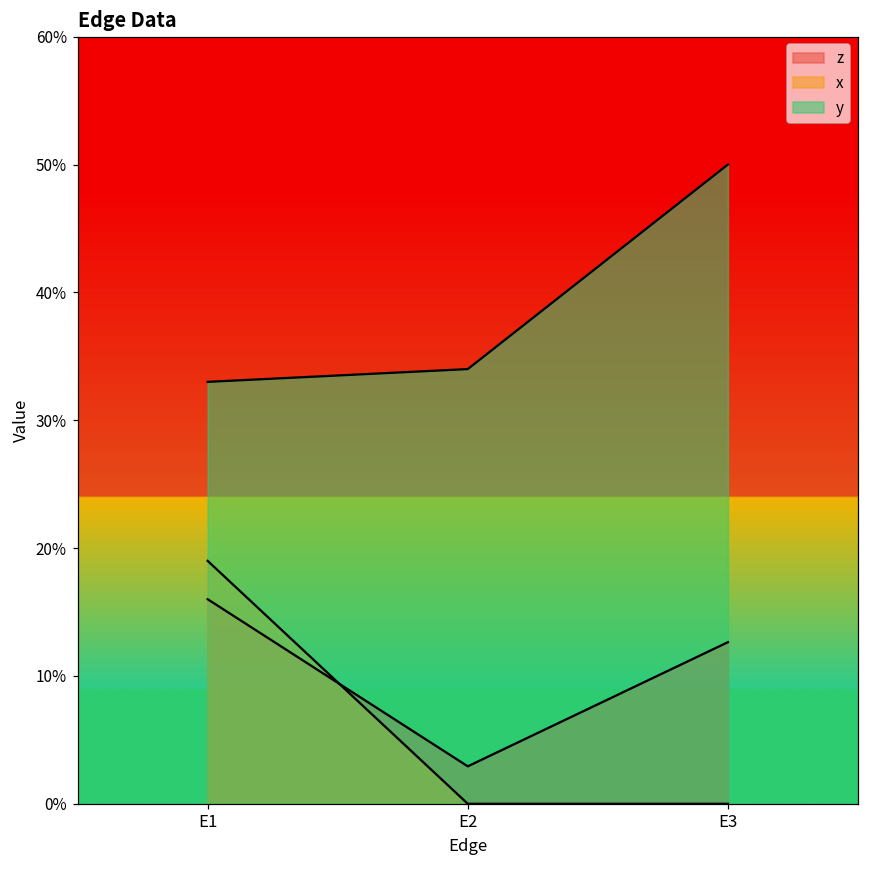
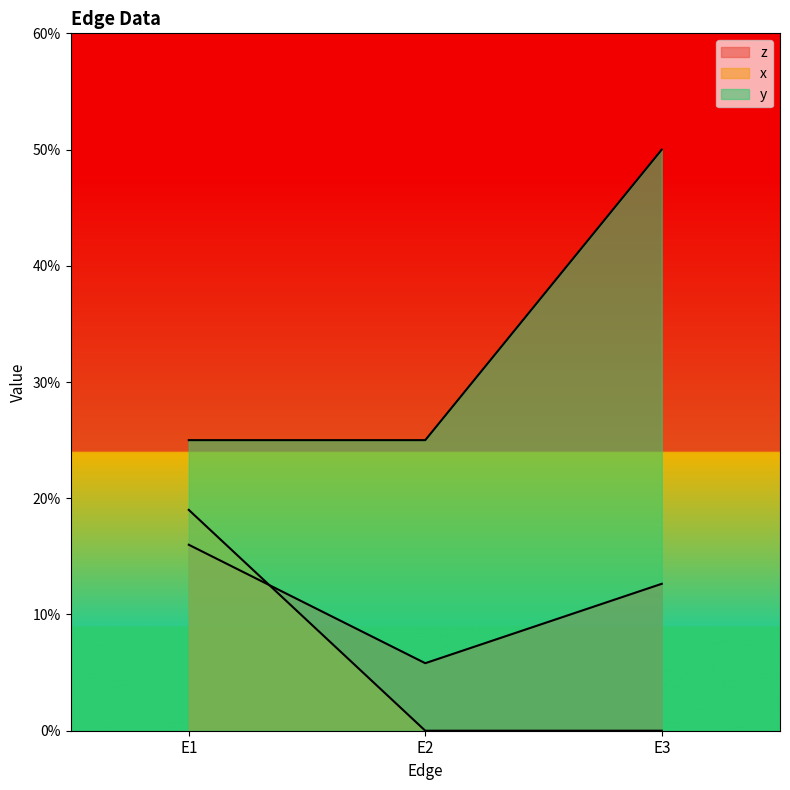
  {
    "z": {
      "E1": "16.0%",
-     "E2": "2.9%",
+     "E2": "5.8%",
      "E3": "12.6%"
    },
    "x": {
      "E1": "19.0%",
      "E2": "0.0%",
      "E3": "0.0%"
    },
    "y": {
-     "E1": "33.0%",
-     "E2": "34.0%",
+     "E1": "25.0%",
+     "E2": "25.0%",
      "E3": "50.0%"
    }
  }
